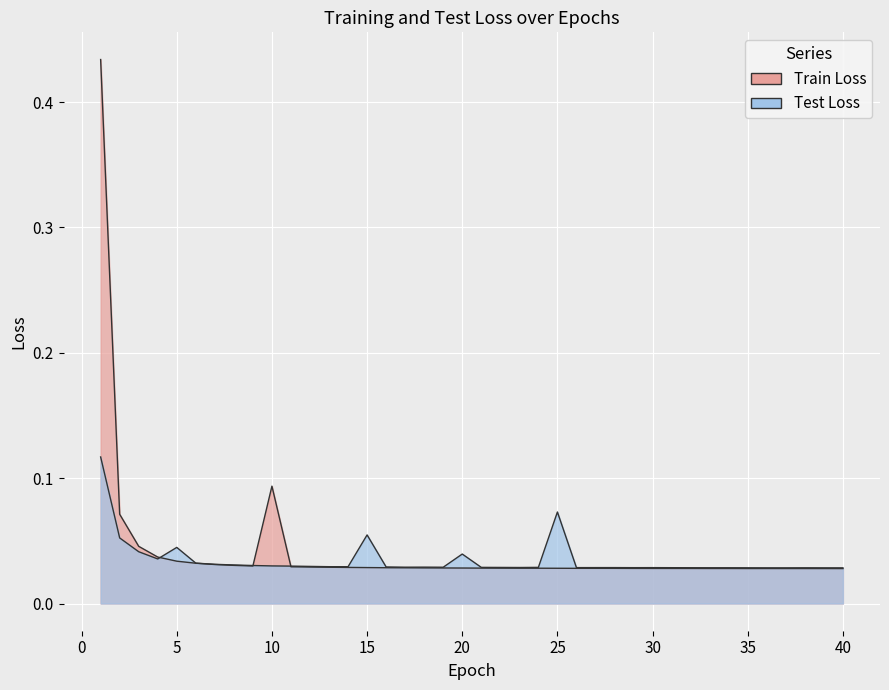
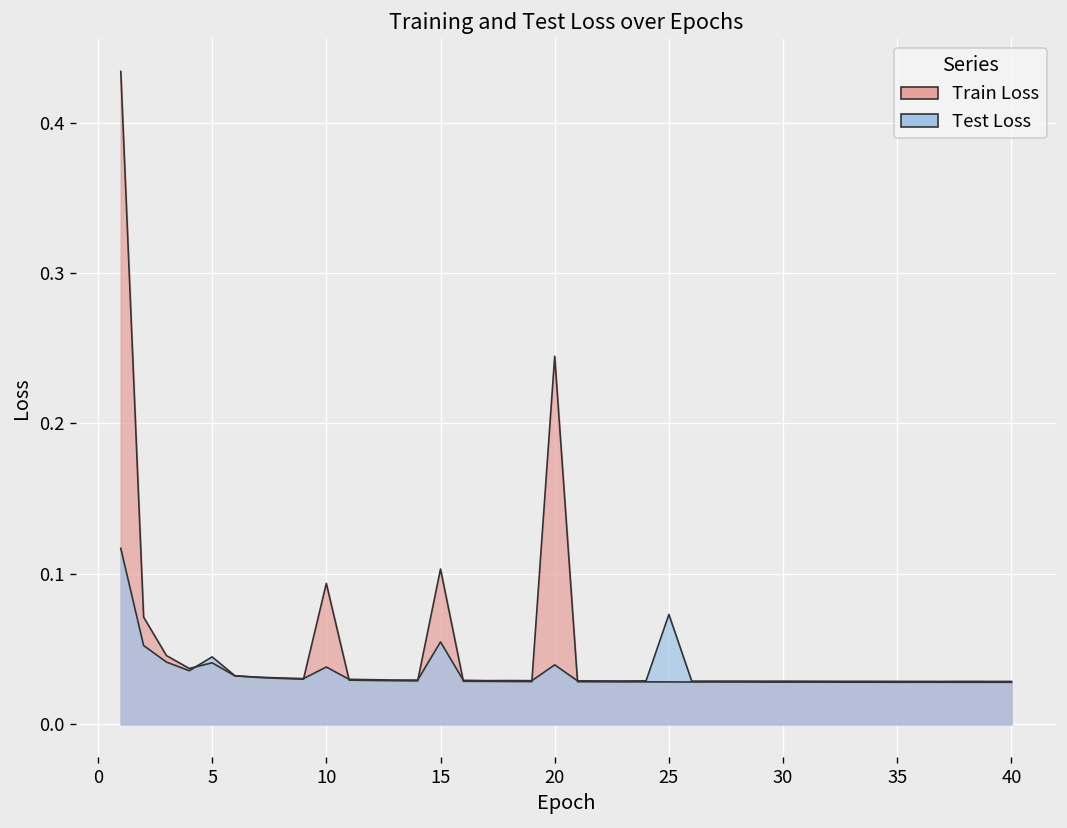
  {
    "Train Loss": {
-     "5": 0.034,
+     "5": 0.041,
      "10": 0.094,
-     "15": 0.029,
-     "20": 0.028,
+     "15": 0.103,
+     "20": 0.245,
      "25": 0.028
    },
    "Test Loss": {
      "5": 0.045,
-     "10": 0.030,
+     "10": 0.038,
      "15": 0.055,
      "20": 0.039,
      "25": 0.073
    }
  }
